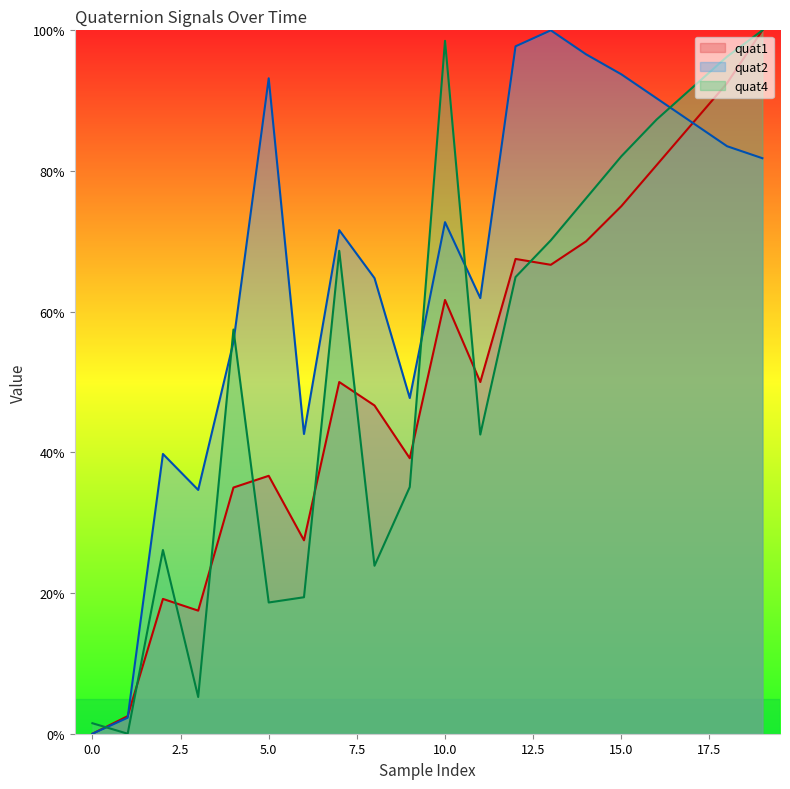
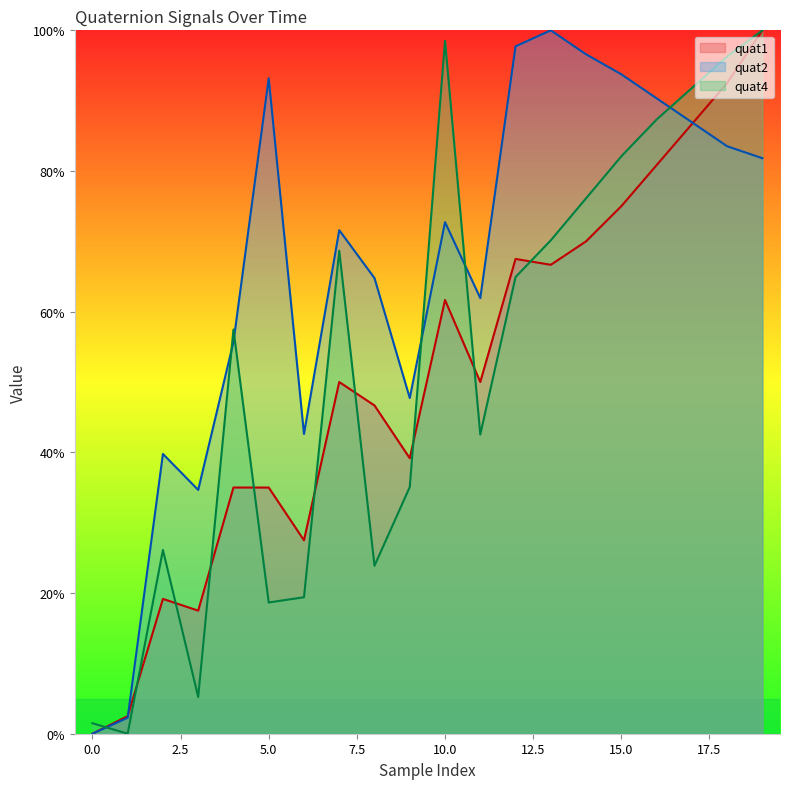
  {
    "quat1": {
-     "5.0": "37%",
+     "5.0": "35%",
      "10.0": "62%",
      "15.0": "75%"
    },
    "quat2": {
      "5.0": "93%",
      "10.0": "73%",
      "15.0": "94%"
    },
    "quat4": {
      "0.0": "1%",
      "5.0": "19%",
      "10.0": "99%",
      "15.0": "82%"
    }
  }
